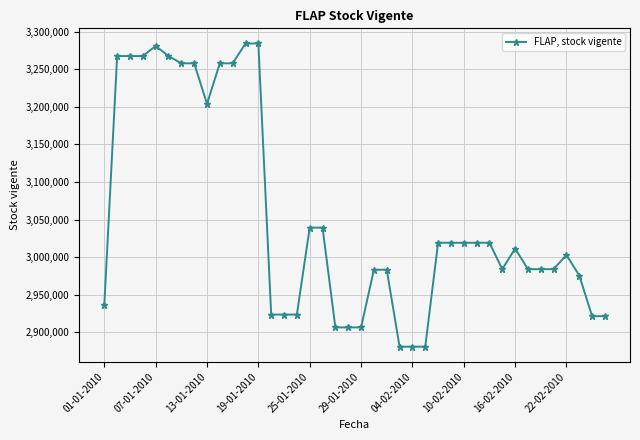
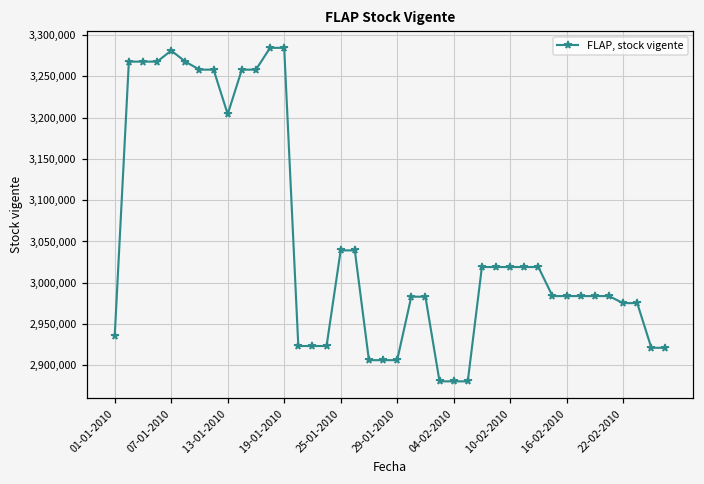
  {
    "01-01-2010": "2,940,000",
    "07-01-2010": "3,280,000",
    "13-01-2010": "3,200,000",
    "19-01-2010": "3,280,000",
    "25-01-2010": "3,040,000",
    "29-01-2010": "2,910,000",
    "04-02-2010": "2,880,000",
    "10-02-2010": "3,020,000",
-   "16-02-2010": "3,010,000",
-   "22-02-2010": "3,000,000"
+   "16-02-2010": "2,980,000",
+   "22-02-2010": "2,980,000"
  }
